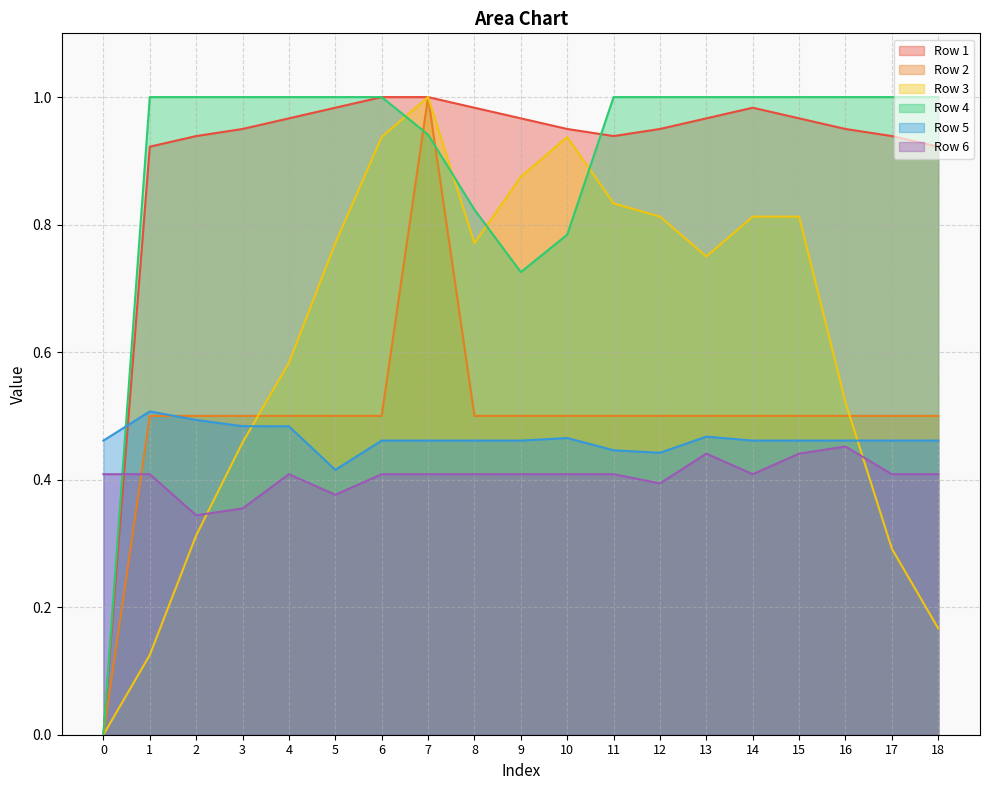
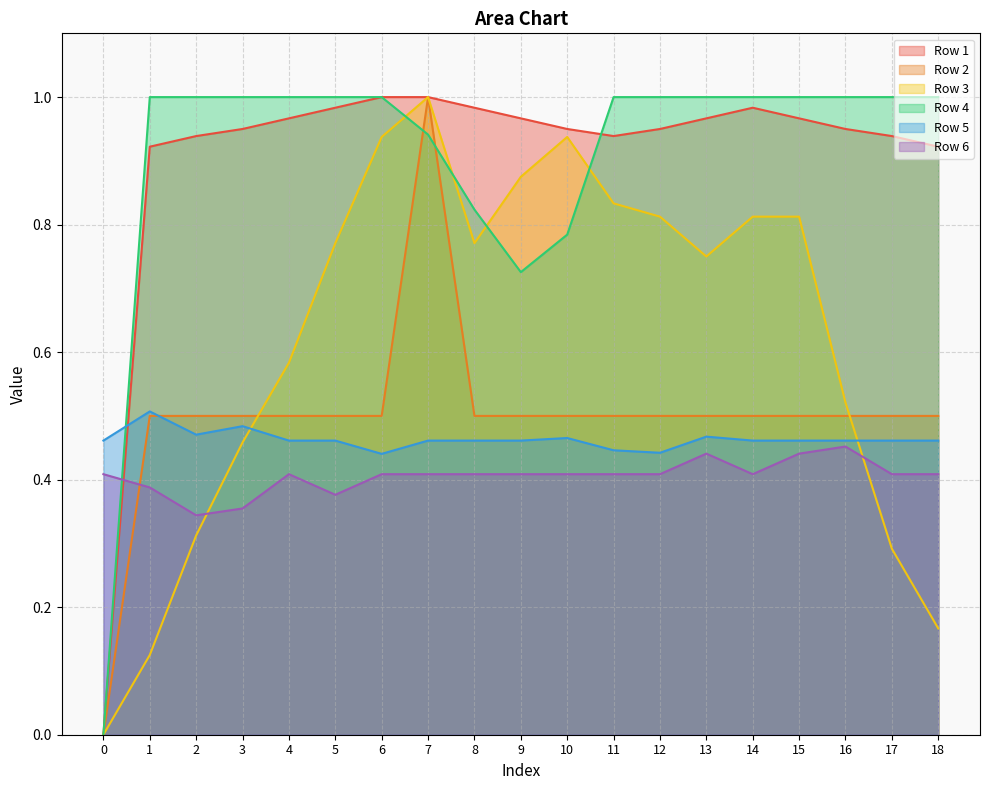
  {
    "Row 4": {
      "1": 1.00,
      "2": 1.00,
      "3": 1.00,
      "4": 1.00,
      "5": 1.00,
      "7": 0.94,
      "8": 0.82,
      "9": 0.73,
      "10": 0.78,
      "11": 1.00,
      "12": 1.00,
      "13": 1.00,
      "14": 1.00,
      "15": 1.00,
      "16": 1.00,
      "17": 1.00
    },
    "Row 5": {
      "0": 0.46,
      "1": 0.51,
-     "2": 0.49,
+     "2": 0.47,
      "3": 0.48,
-     "4": 0.48,
-     "5": 0.42,
-     "6": 0.46,
+     "4": 0.46,
+     "5": 0.46,
+     "6": 0.44,
      "7": 0.46,
      "8": 0.46,
      "9": 0.46,
      "10": 0.47,
      "11": 0.45,
      "12": 0.44,
      "13": 0.47,
      "14": 0.46,
      "15": 0.46,
      "16": 0.46,
      "17": 0.46,
      "18": 0.46
    },
    "Row 6": {
      "0": 0.41,
-     "1": 0.41,
+     "1": 0.39,
      "2": 0.34,
      "3": 0.35,
      "4": 0.41,
      "5": 0.38,
      "6": 0.41,
      "7": 0.41,
      "8": 0.41,
      "9": 0.41,
      "10": 0.41,
      "11": 0.41,
-     "12": 0.39,
+     "12": 0.41,
      "13": 0.44,
      "14": 0.41,
      "15": 0.44,
      "16": 0.45,
      "17": 0.41,
      "18": 0.41
    }
  }
